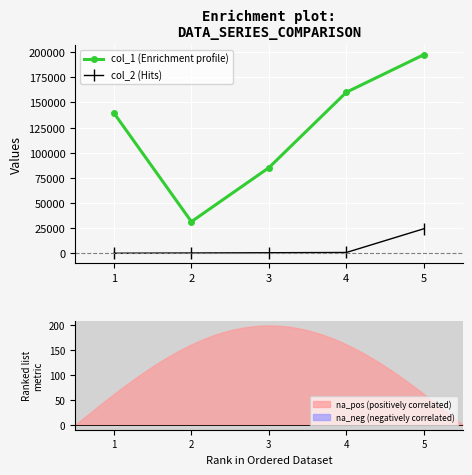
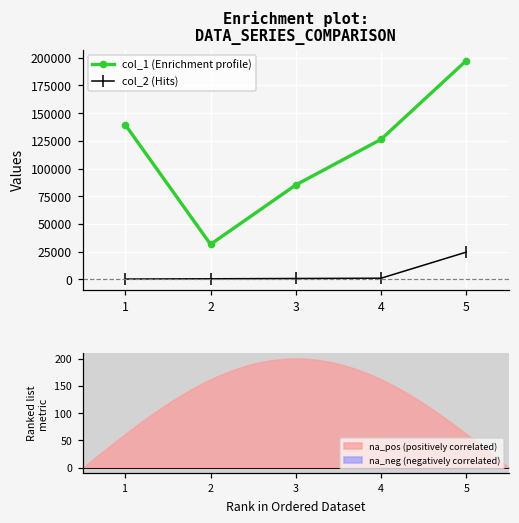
  {
    "Enrichment plot: DATA_SERIES_COMPARISON": {
      "col_1 (Enrichment profile)": {
        "1": 139000,
        "2": 32000,
        "3": 85000,
-       "4": 160000,
+       "4": 126000,
        "5": 197000
      },
      "col_2 (Hits)": {
        "1": 0,
        "2": 1000,
        "3": 1000,
        "4": 1000,
        "5": 25000
      }
    }
  }
